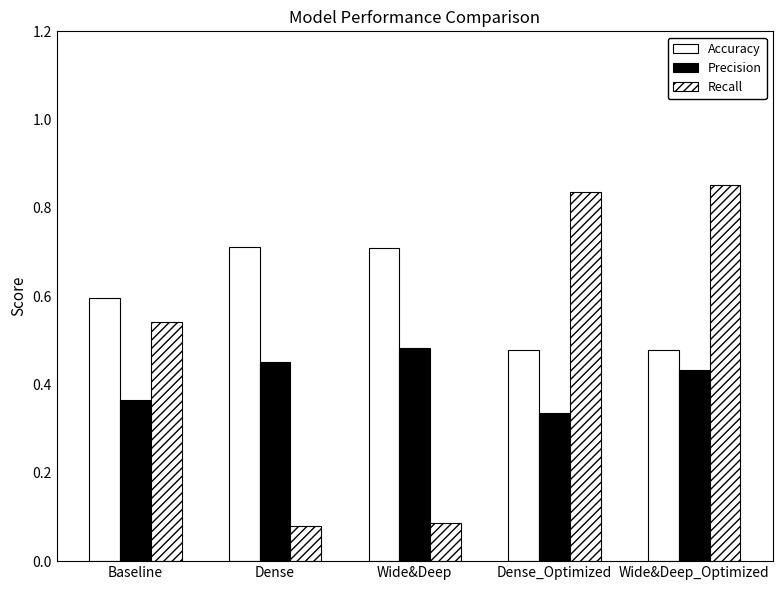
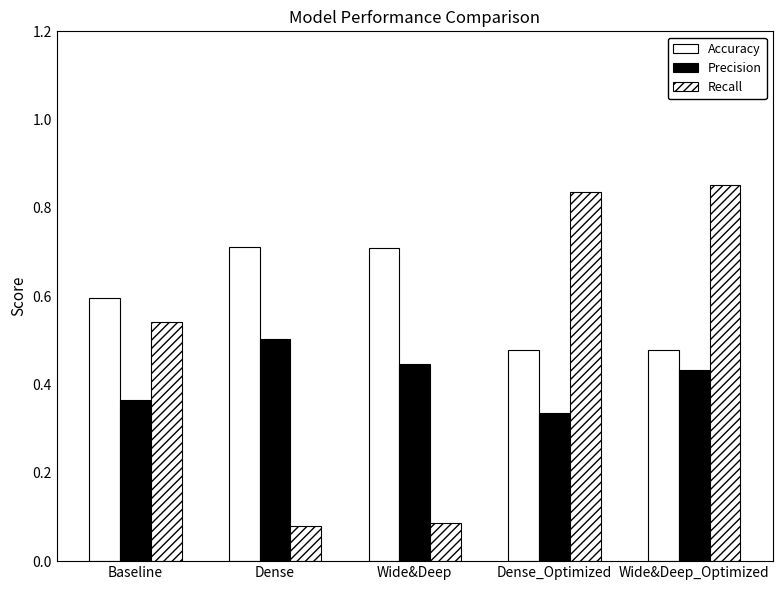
  {
    "Precision": {
      "Baseline": 0.36,
-     "Dense": 0.45,
-     "Wide&Deep": 0.48,
+     "Dense": 0.50,
+     "Wide&Deep": 0.45,
      "Dense_Optimized": 0.34,
      "Wide&Deep_Optimized": 0.43
    }
  }
